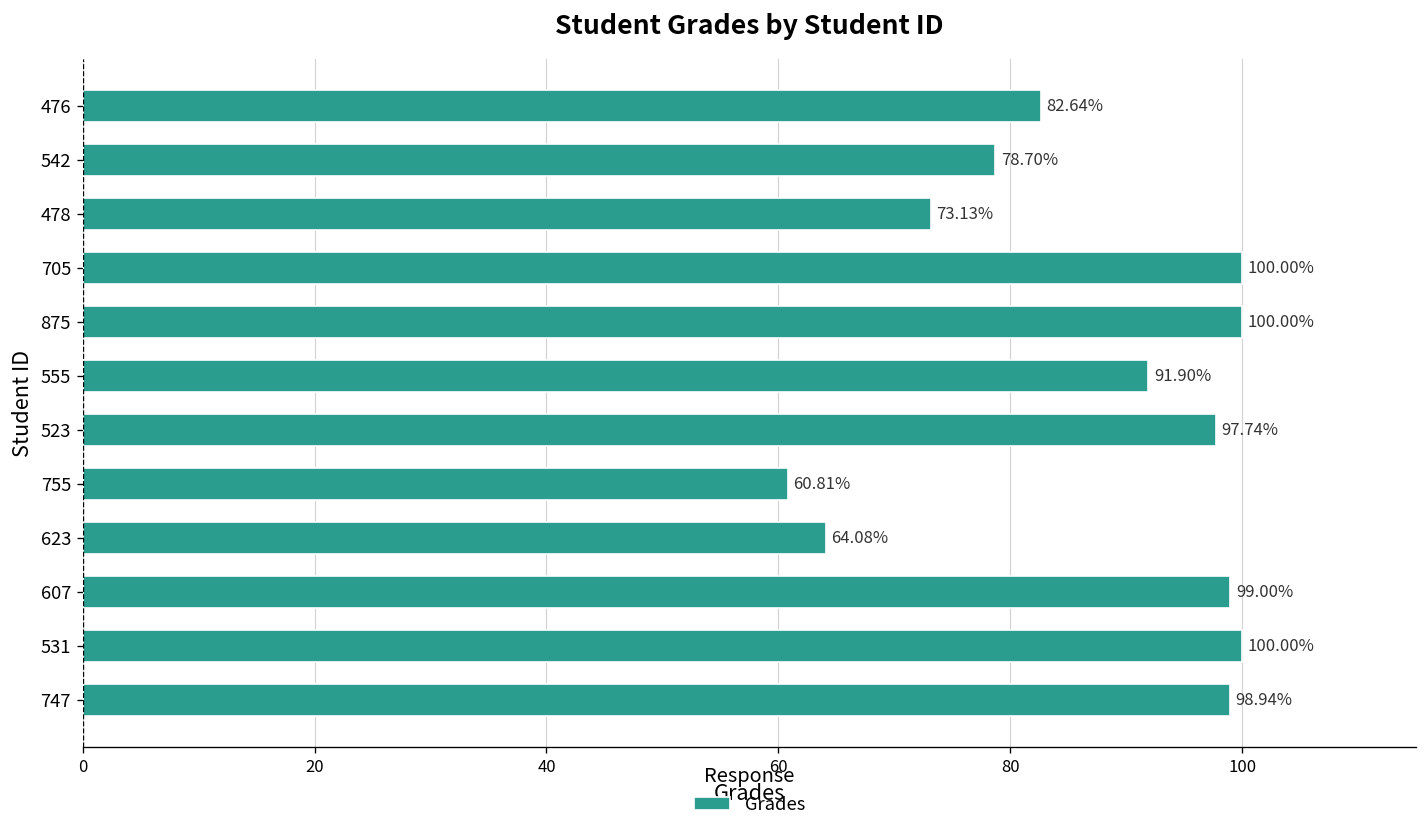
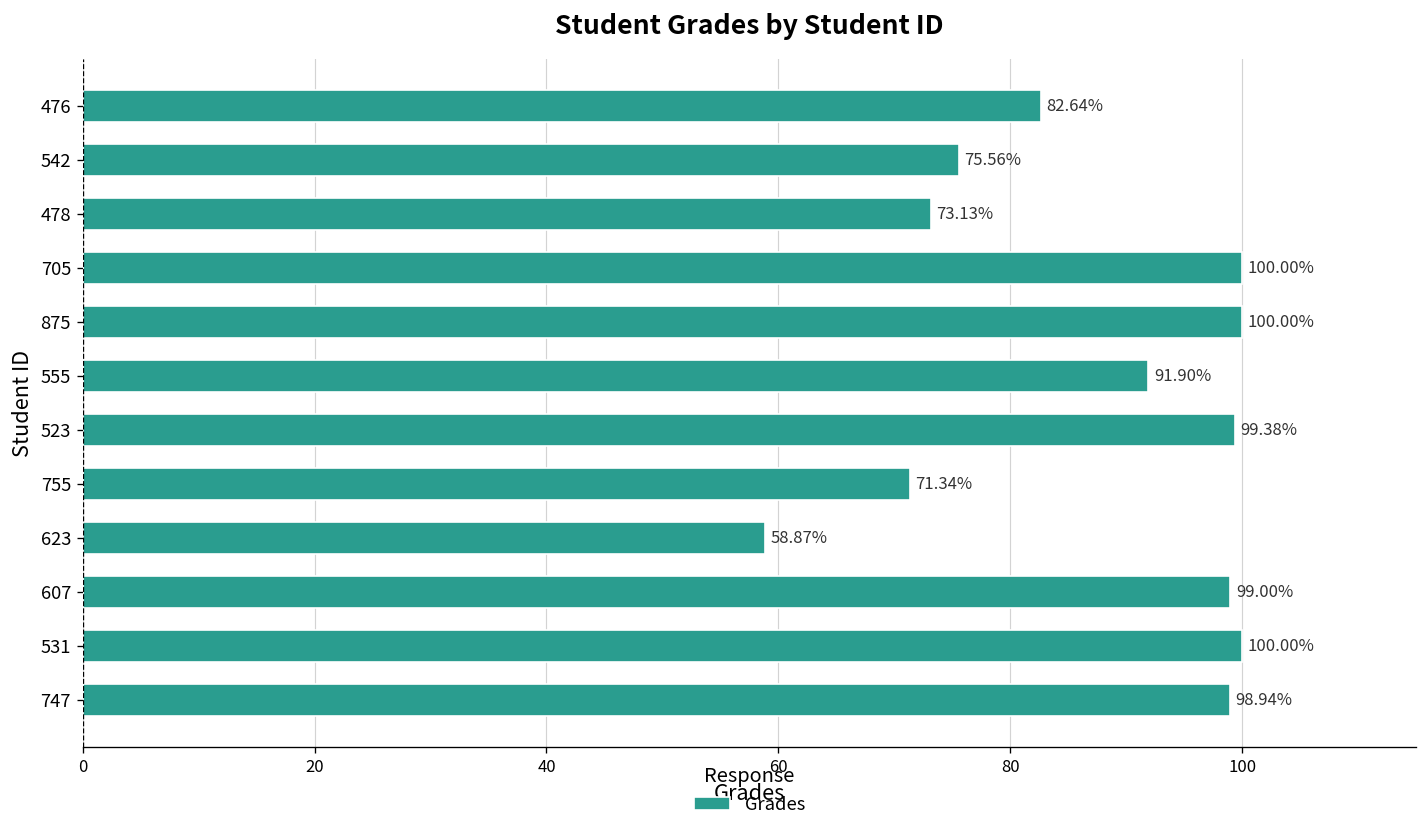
  {
    "476": "82.64%",
-   "542": "78.70%",
+   "542": "75.56%",
    "478": "73.13%",
    "705": "100.00%",
    "875": "100.00%",
    "555": "91.90%",
-   "523": "97.74%",
-   "755": "60.81%",
-   "623": "64.08%",
+   "523": "99.38%",
+   "755": "71.34%",
+   "623": "58.87%",
    "607": "99.00%",
    "531": "100.00%",
    "747": "98.94%"
  }
